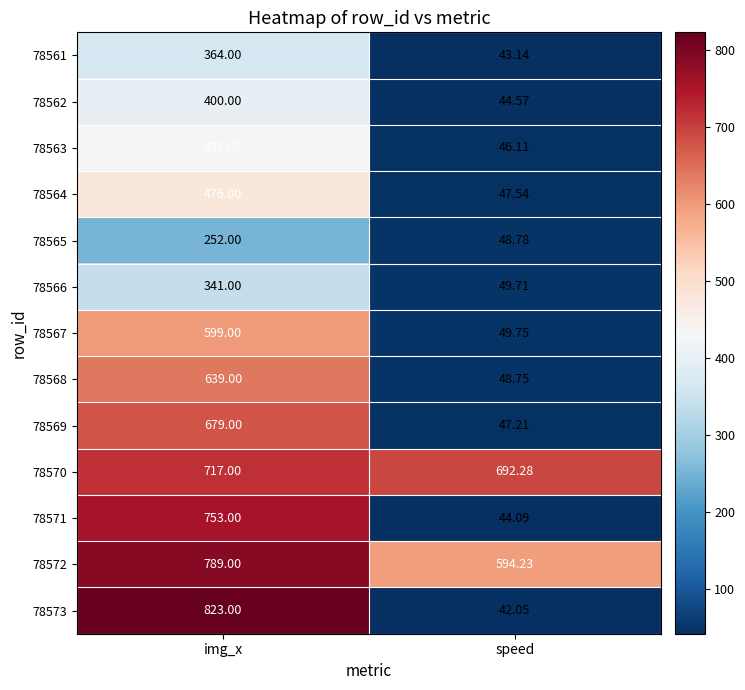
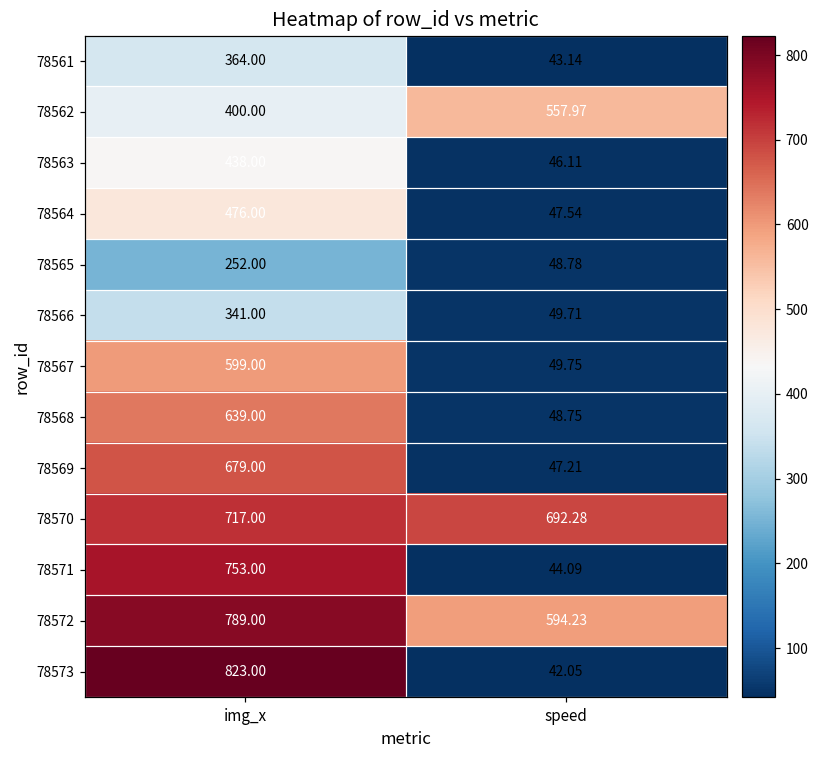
  {
    "78561": {
      "img_x": 364.00,
      "speed": 43.14
    },
    "78562": {
      "img_x": 400.00,
-     "speed": 44.57
+     "speed": 557.97
    },
    "78563": {
      "speed": 46.11
    },
    "78564": {
      "speed": 47.54
    },
    "78565": {
      "img_x": 252.00,
      "speed": 48.78
    },
    "78566": {
      "img_x": 341.00,
      "speed": 49.71
    },
    "78567": {
      "img_x": 599.00,
      "speed": 49.75
    },
    "78568": {
      "img_x": 639.00,
      "speed": 48.75
    },
    "78569": {
      "img_x": 679.00,
      "speed": 47.21
    },
    "78570": {
      "img_x": 717.00,
      "speed": 692.28
    },
    "78571": {
      "img_x": 753.00,
      "speed": 44.09
    },
    "78572": {
      "img_x": 789.00,
      "speed": 594.23
    },
    "78573": {
      "img_x": 823.00,
      "speed": 42.05
    }
  }
